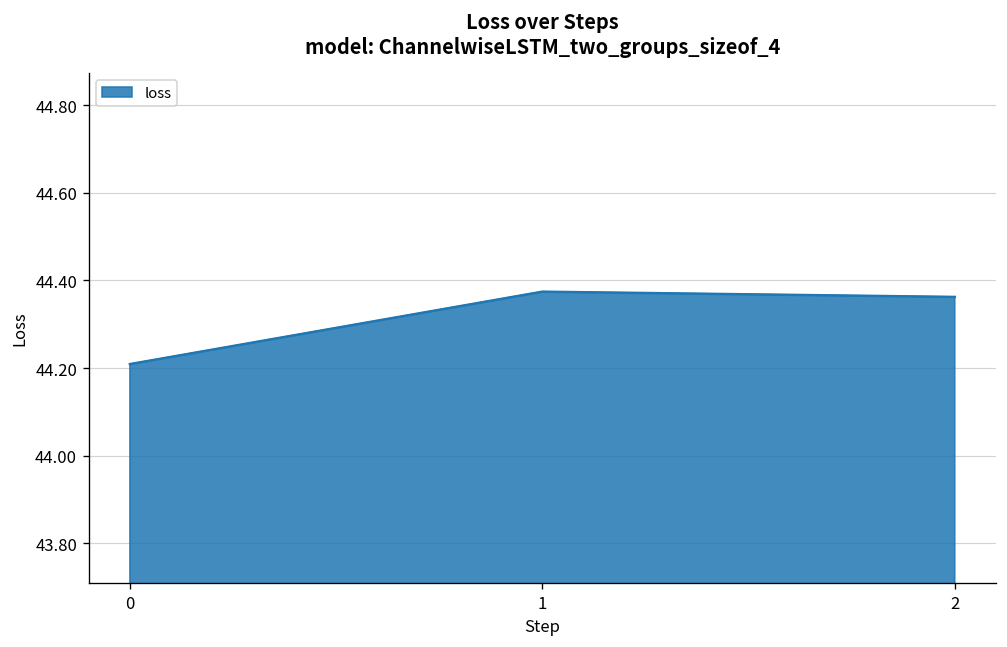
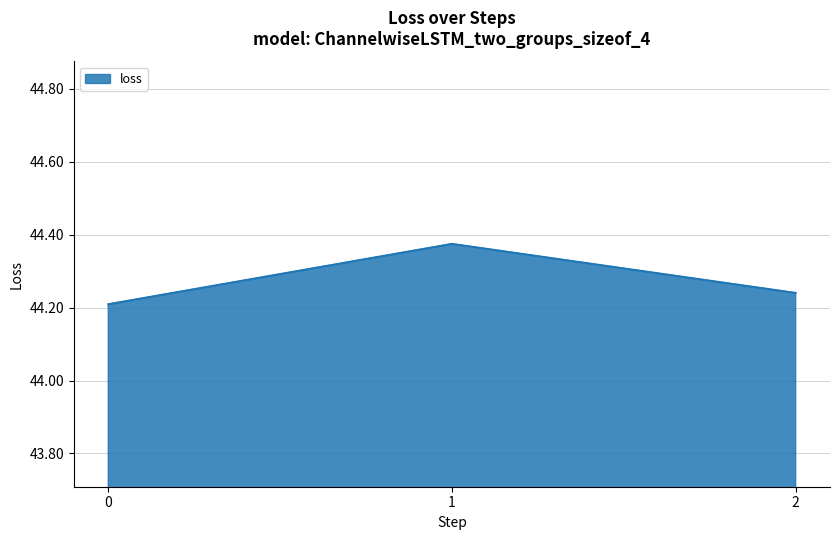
  {
    "0": 44.21,
    "1": 44.37,
-   "2": 44.36
+   "2": 44.24
  }
